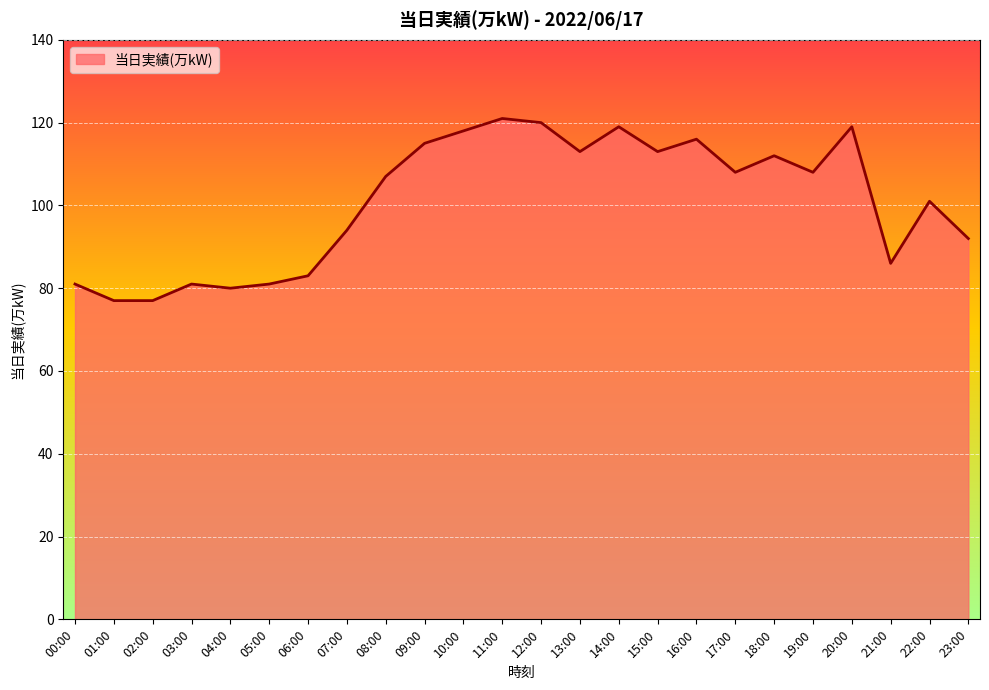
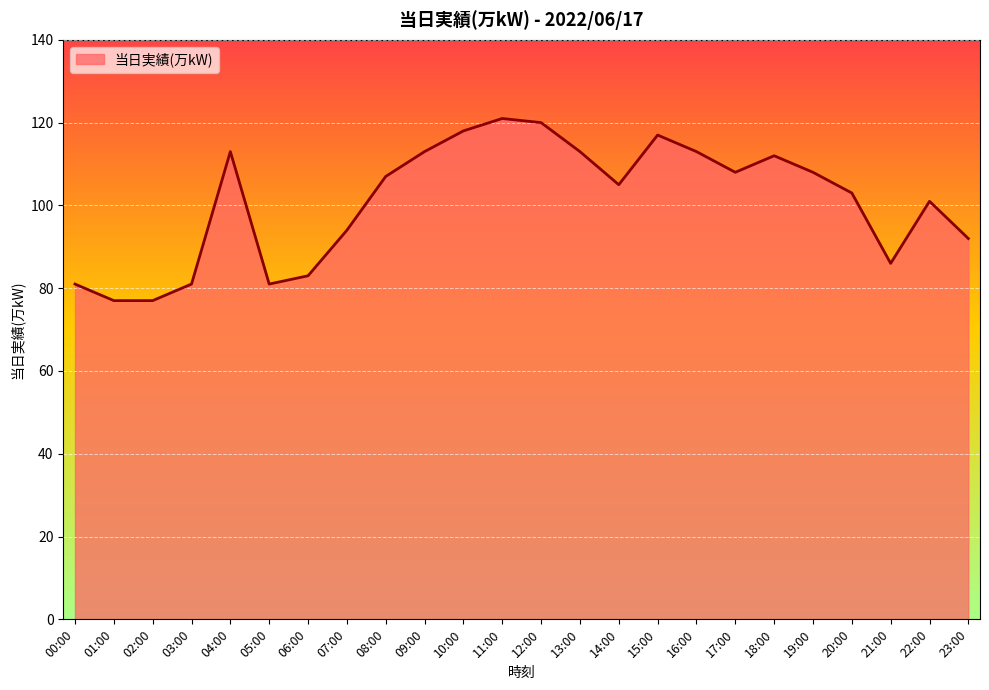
  {
    "00:00": 81,
    "01:00": 77,
    "02:00": 77,
    "03:00": 81,
-   "04:00": 80,
+   "04:00": 113,
    "05:00": 81,
    "06:00": 83,
    "07:00": 94,
    "08:00": 107,
-   "09:00": 115,
+   "09:00": 113,
    "10:00": 118,
    "11:00": 121,
    "12:00": 120,
    "13:00": 113,
-   "14:00": 119,
-   "15:00": 113,
-   "16:00": 116,
+   "14:00": 105,
+   "15:00": 117,
+   "16:00": 113,
    "17:00": 108,
    "18:00": 112,
    "19:00": 108,
-   "20:00": 119,
+   "20:00": 103,
    "21:00": 86,
    "22:00": 101,
    "23:00": 92
  }
